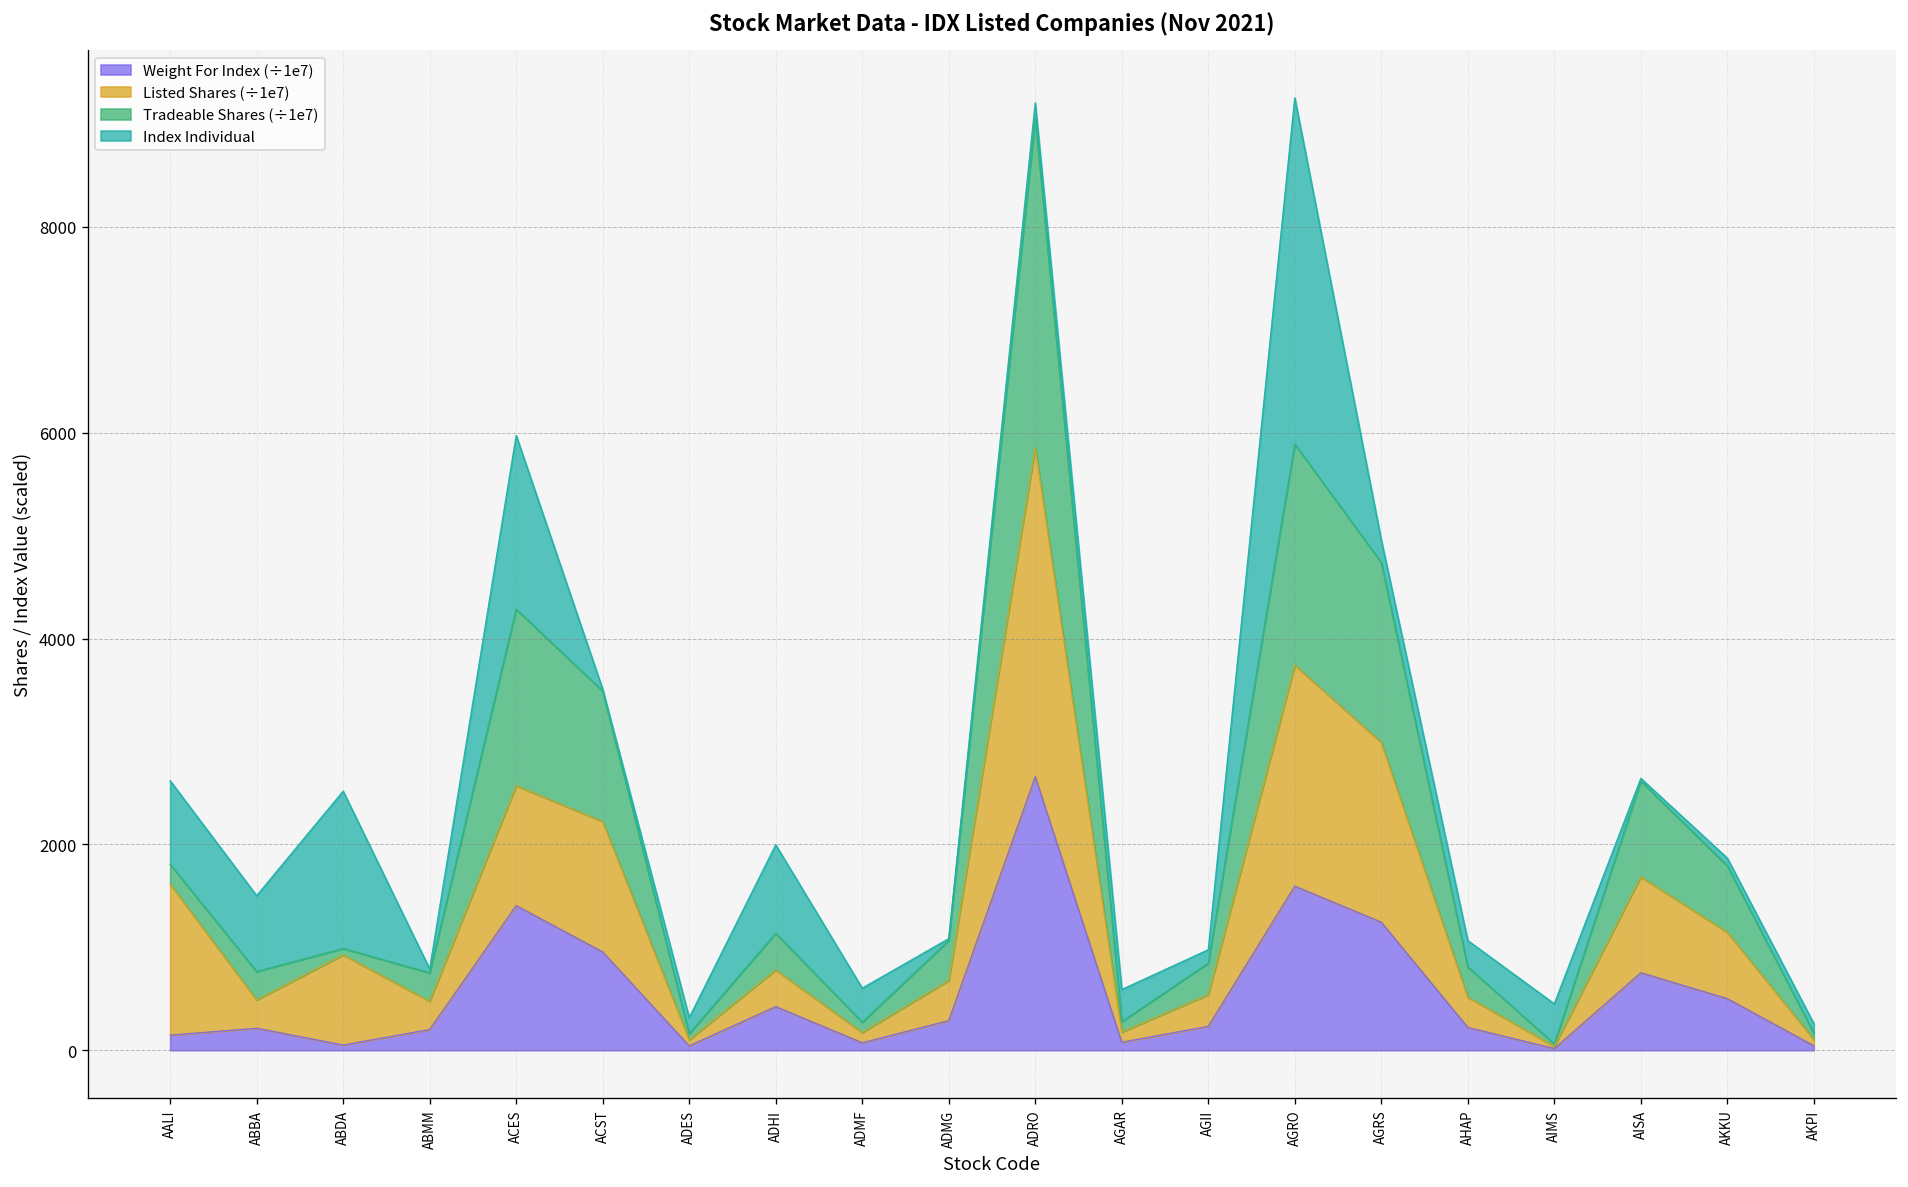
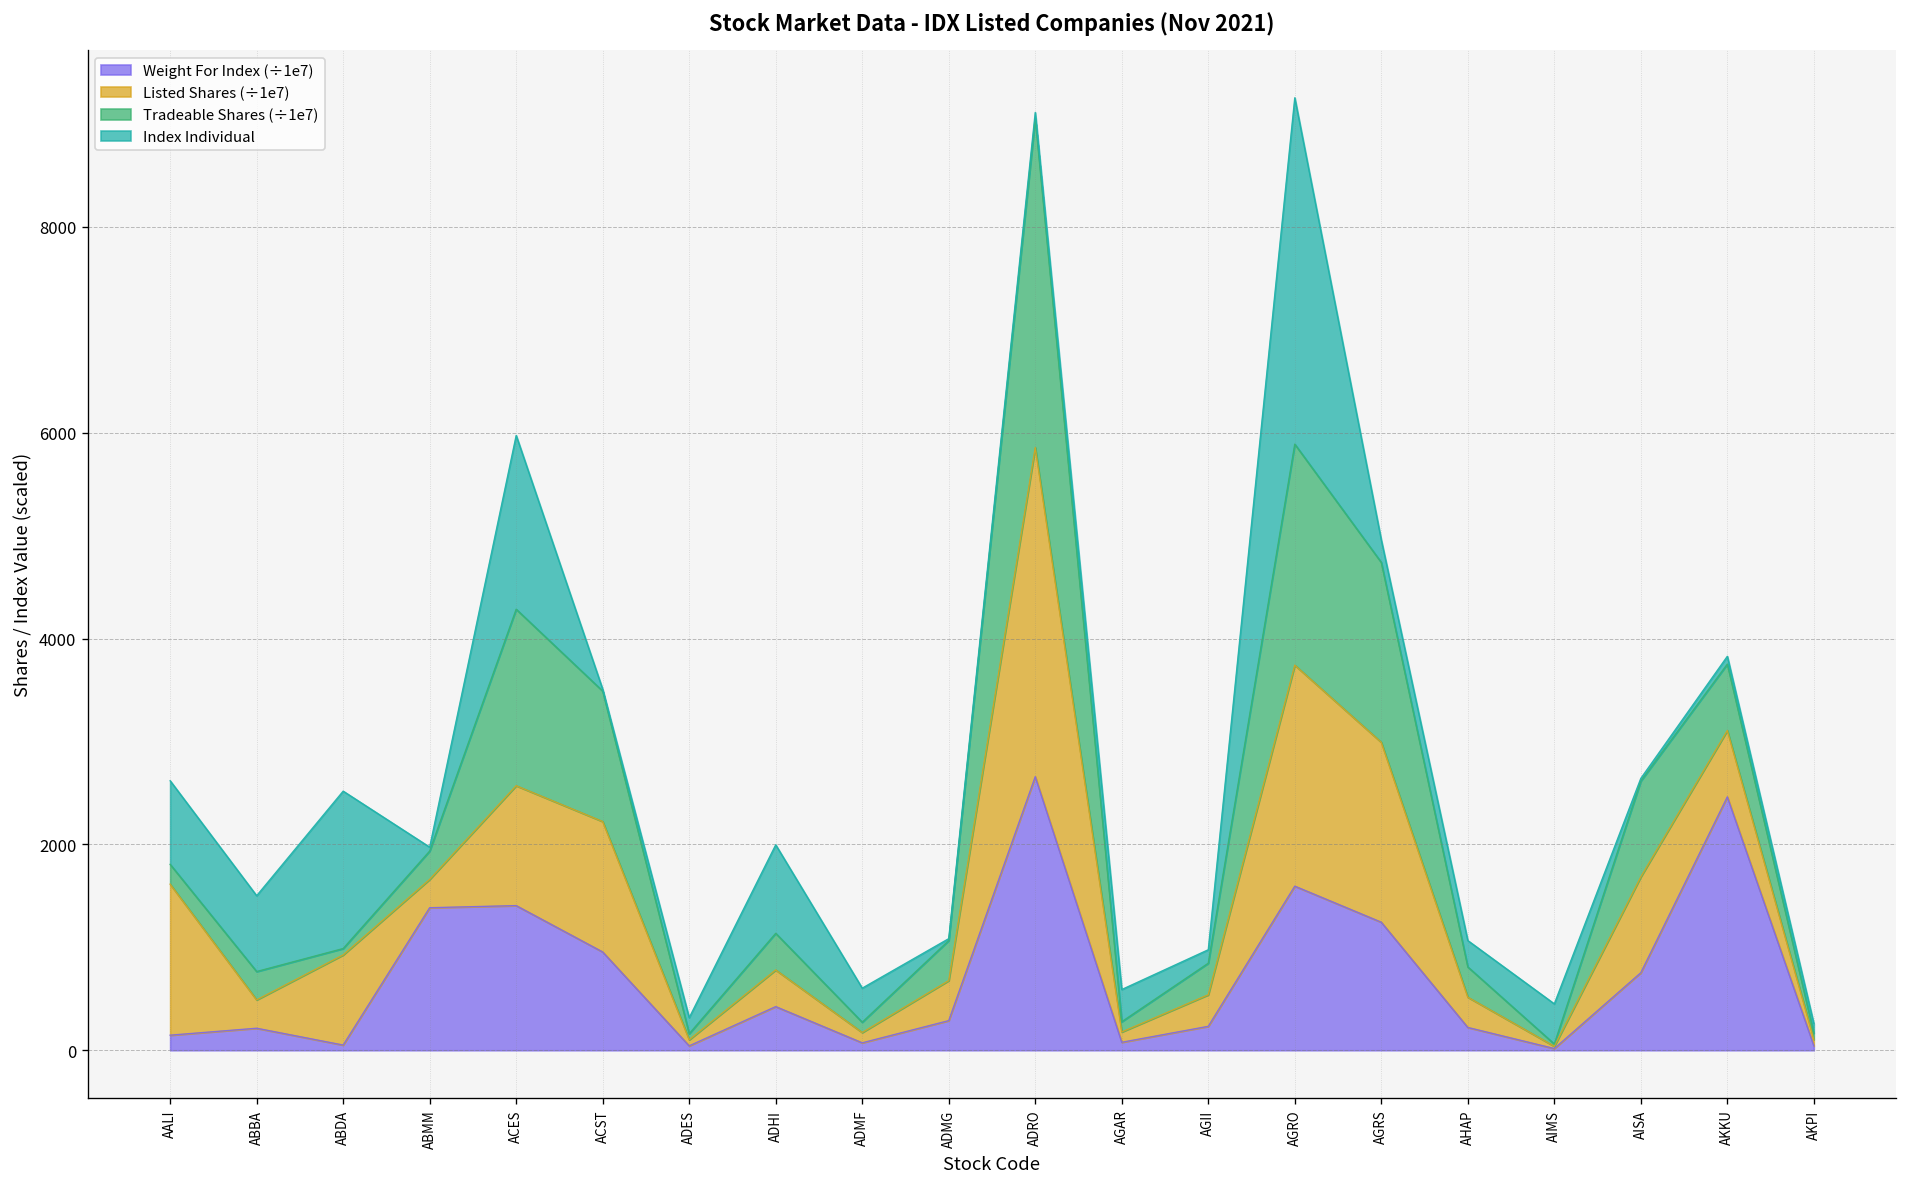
  {
    "Weight For Index (÷1e7)": {
      "AALI": 100,
      "ABBA": 200,
      "ABDA": 100,
-     "ABMM": 200,
+     "ABMM": 1400,
      "ACES": 1400,
      "ACST": 1000,
      "ADES": 0,
      "ADHI": 400,
      "ADMF": 100,
      "ADMG": 300,
      "ADRO": 2700,
      "AGAR": 100,
      "AGII": 200,
      "AGRO": 1600,
      "AGRS": 1200,
      "AHAP": 200,
      "AISA": 800,
-     "AKKU": 500,
+     "AKKU": 2500,
      "AKPI": 0
    },
    "Listed Shares (÷1e7)": {
      "AALI": 1500,
      "ABBA": 300,
      "ABDA": 900,
      "ABMM": 300,
      "ACES": 1200,
      "ACST": 1300,
      "ADES": 100,
      "ADHI": 400,
      "ADMF": 100,
      "ADMG": 400,
      "ADRO": 3200,
      "AGAR": 100,
      "AGII": 300,
      "AGRO": 2100,
      "AGRS": 1700,
      "AHAP": 300,
      "AISA": 900,
      "AKKU": 600,
      "AKPI": 100
    },
    "Tradeable Shares (÷1e7)": {
      "AALI": 200,
      "ABBA": 300,
      "ABDA": 100,
      "ABMM": 300,
      "ACES": 1700,
      "ADES": 100,
      "ADHI": 400,
      "ADMF": 100,
      "ADRO": 3200,
      "AGAR": 100,
      "AGII": 300,
      "AGRO": 2100,
      "AGRS": 1700,
      "AHAP": 300,
      "AKKU": 600,
      "AKPI": 100
    },
    "Index Individual": {
      "AALI": 800,
      "ABBA": 700,
      "ABDA": 1500,
      "ABMM": 0,
      "ACES": 1700,
      "ADES": 200,
      "ADHI": 900,
      "ADMF": 300,
-     "ADRO": 200,
+     "ADRO": 100,
      "AGAR": 300,
      "AGII": 100,
      "AGRO": 3400,
      "AGRS": 200,
      "AHAP": 300,
      "AIMS": 400,
      "AKKU": 100,
      "AKPI": 100
    }
  }
